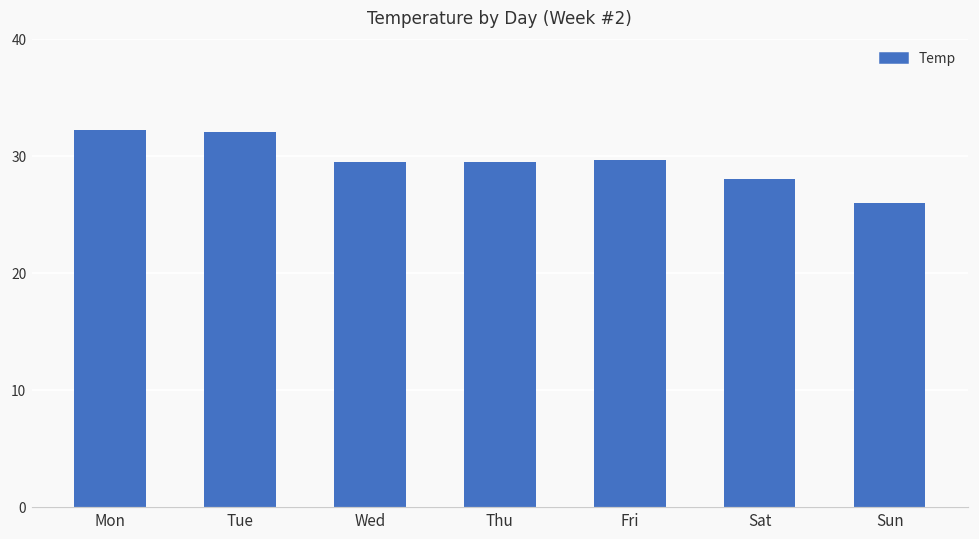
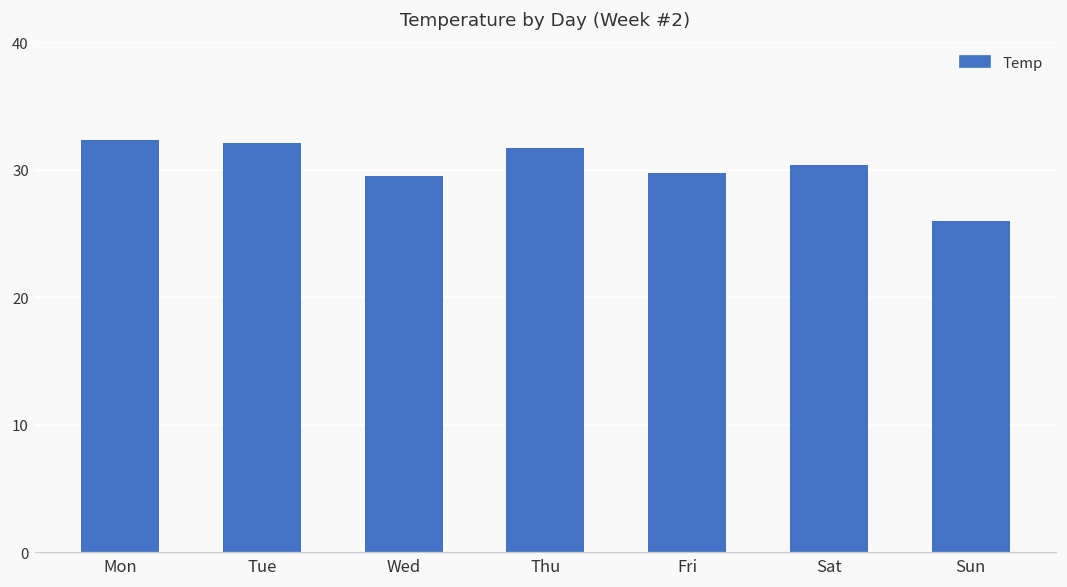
  {
    "Mon": 32.3,
    "Tue": 32.1,
    "Wed": 29.5,
-   "Thu": 29.5,
+   "Thu": 31.7,
    "Fri": 29.7,
-   "Sat": 28.1,
+   "Sat": 30.4,
    "Sun": 26.0
  }
